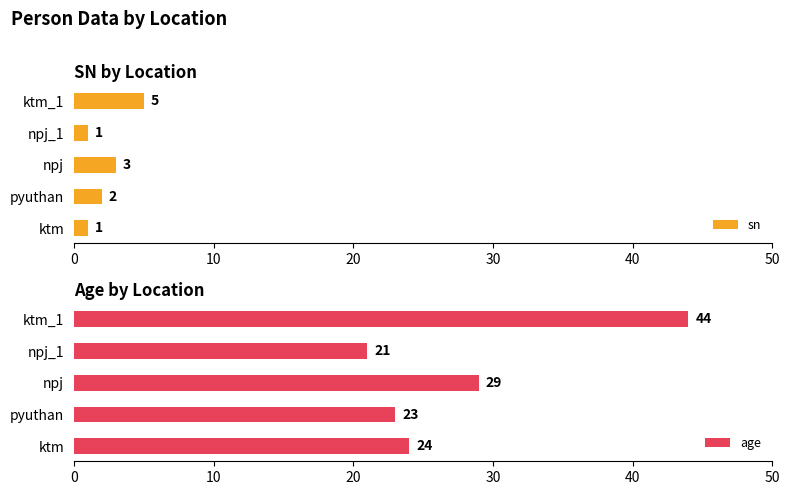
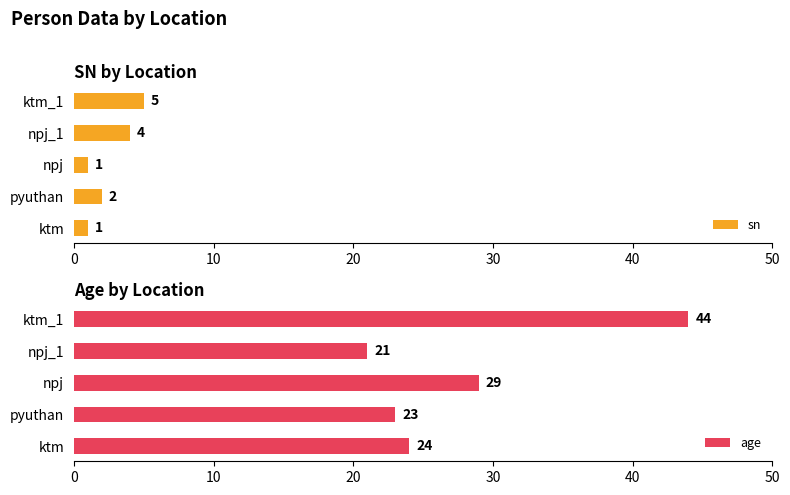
  {
    "SN by Location": {
      "ktm_1": 5,
-     "npj_1": 1,
-     "npj": 3,
+     "npj_1": 4,
+     "npj": 1,
      "pyuthan": 2,
      "ktm": 1
    },
    "Age by Location": {
      "ktm_1": 44,
      "npj_1": 21,
      "npj": 29,
      "pyuthan": 23,
      "ktm": 24
    }
  }
